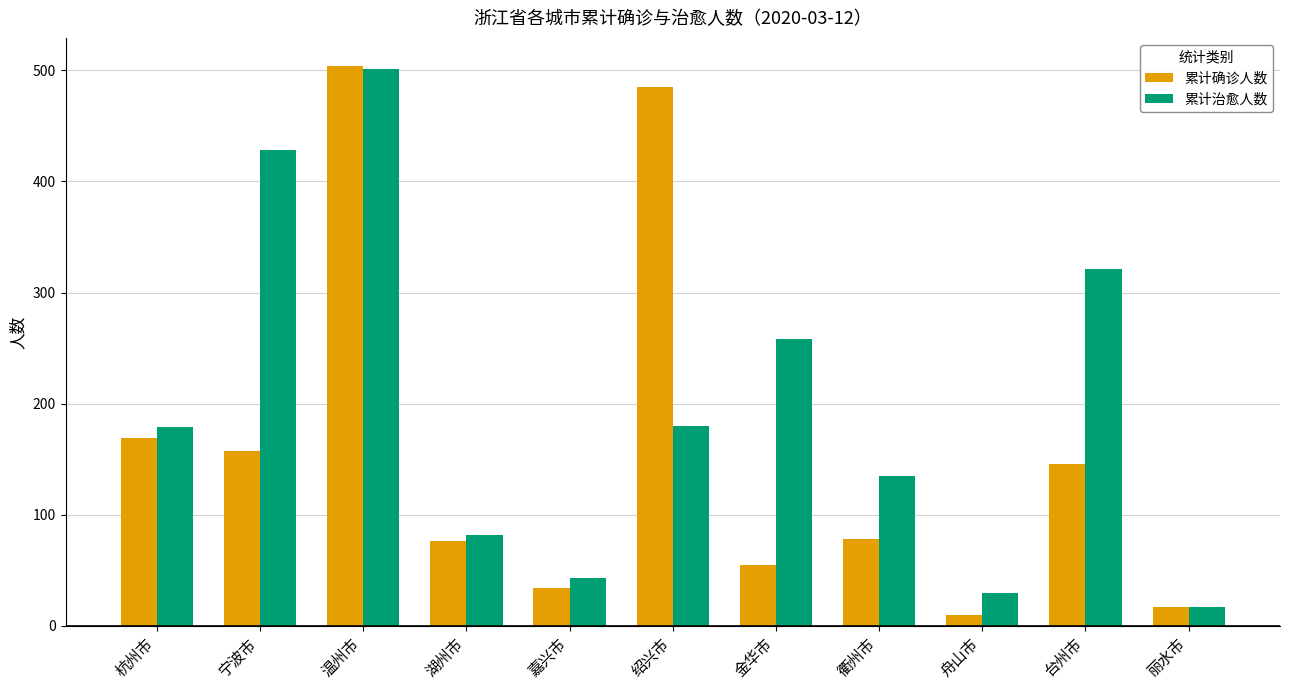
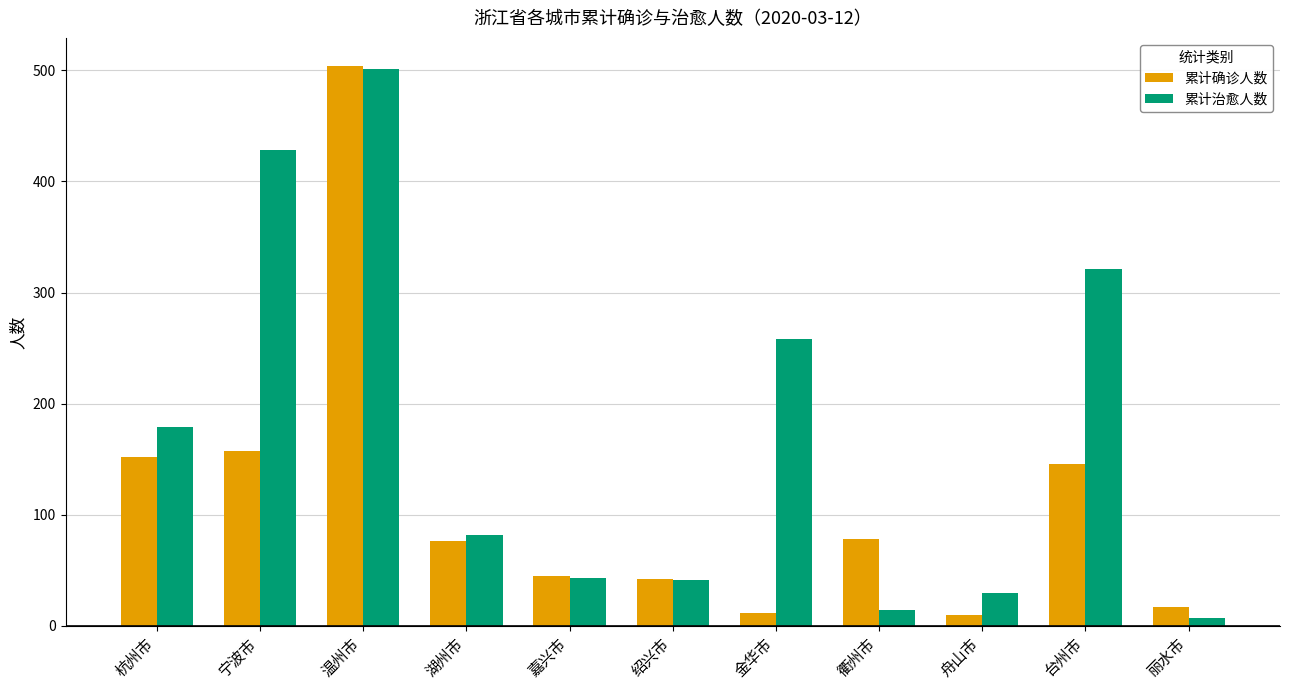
  {
    "累计确诊人数": {
-     "杭州市": 169,
+     "杭州市": 152,
      "宁波市": 157,
      "温州市": 504,
      "湖州市": 76,
-     "嘉兴市": 34,
-     "绍兴市": 485,
-     "金华市": 55,
+     "嘉兴市": 45,
+     "绍兴市": 42,
+     "金华市": 12,
      "衢州市": 78,
      "舟山市": 10,
      "台州市": 146,
      "丽水市": 17
    },
    "累计治愈人数": {
      "杭州市": 179,
      "宁波市": 428,
      "温州市": 501,
      "湖州市": 82,
      "嘉兴市": 43,
-     "绍兴市": 180,
+     "绍兴市": 41,
      "金华市": 258,
-     "衢州市": 135,
+     "衢州市": 14,
      "舟山市": 30,
      "台州市": 321,
-     "丽水市": 17
+     "丽水市": 7
    }
  }
